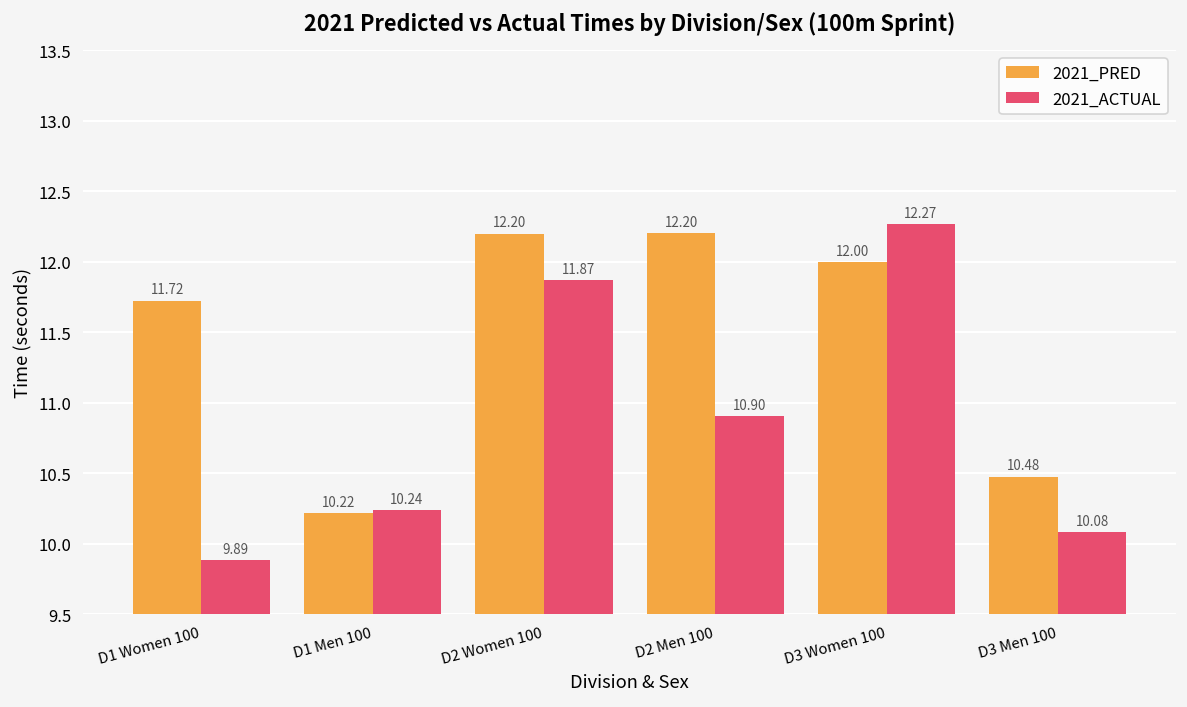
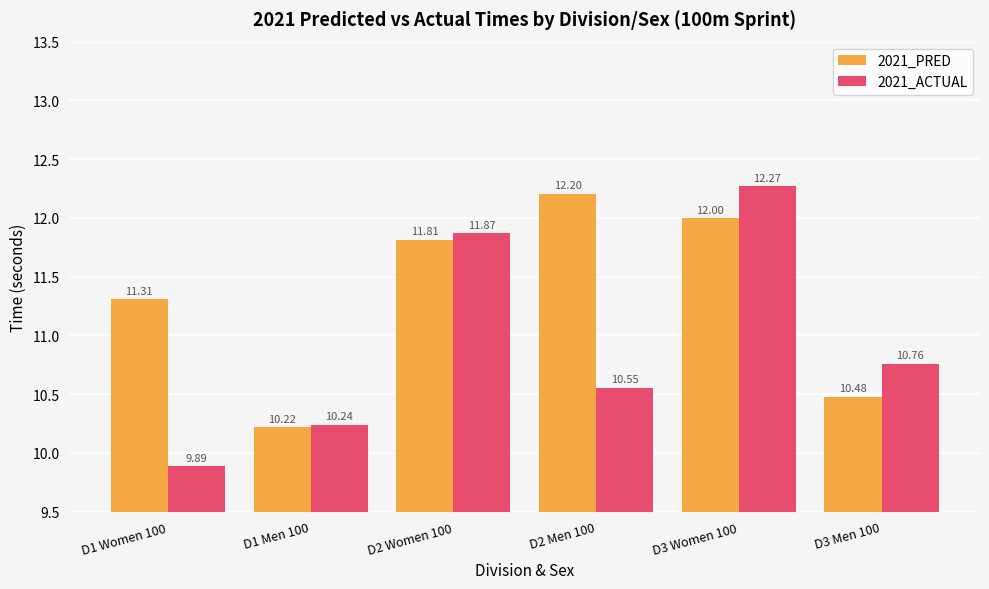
  {
    "2021_PRED": {
-     "D1 Women 100": 11.72,
+     "D1 Women 100": 11.31,
      "D1 Men 100": 10.22,
-     "D2 Women 100": 12.20,
+     "D2 Women 100": 11.81,
      "D2 Men 100": 12.20,
      "D3 Women 100": 12.00,
      "D3 Men 100": 10.48
    },
    "2021_ACTUAL": {
      "D1 Women 100": 9.89,
      "D1 Men 100": 10.24,
      "D2 Women 100": 11.87,
-     "D2 Men 100": 10.90,
+     "D2 Men 100": 10.55,
      "D3 Women 100": 12.27,
-     "D3 Men 100": 10.08
+     "D3 Men 100": 10.76
    }
  }
